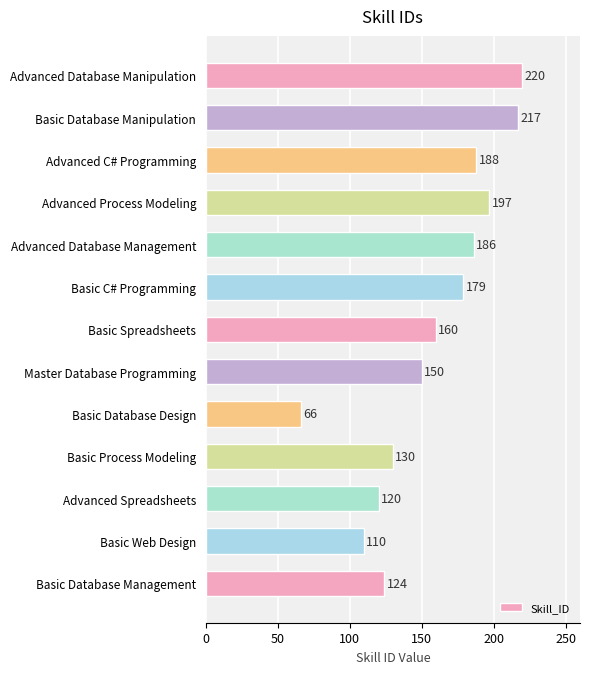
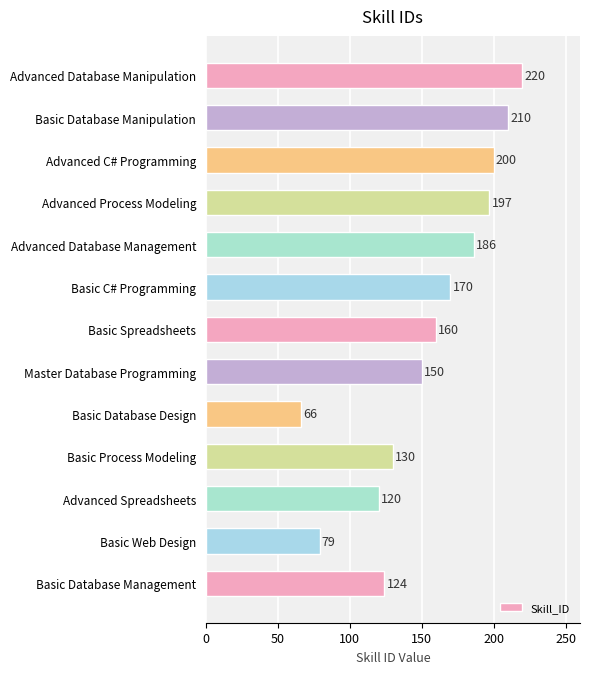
  {
    "Advanced Database Manipulation": 220,
-   "Basic Database Manipulation": 217,
-   "Advanced C# Programming": 188,
+   "Basic Database Manipulation": 210,
+   "Advanced C# Programming": 200,
    "Advanced Process Modeling": 197,
    "Advanced Database Management": 186,
-   "Basic C# Programming": 179,
+   "Basic C# Programming": 170,
    "Basic Spreadsheets": 160,
    "Master Database Programming": 150,
    "Basic Database Design": 66,
    "Basic Process Modeling": 130,
    "Advanced Spreadsheets": 120,
-   "Basic Web Design": 110,
+   "Basic Web Design": 79,
    "Basic Database Management": 124
  }
